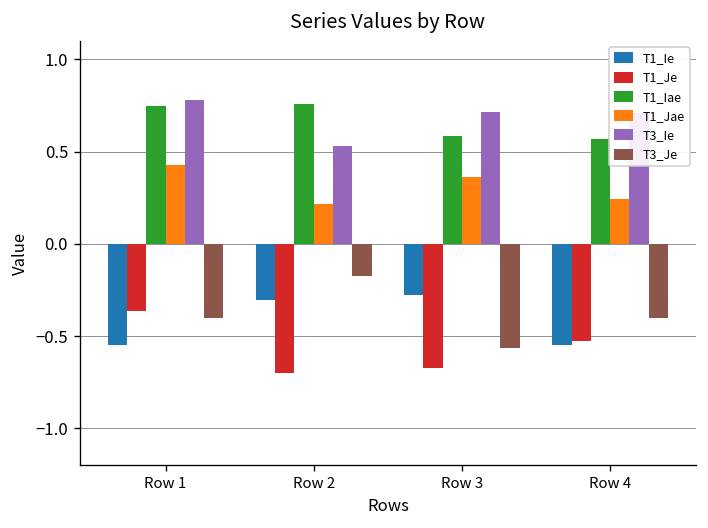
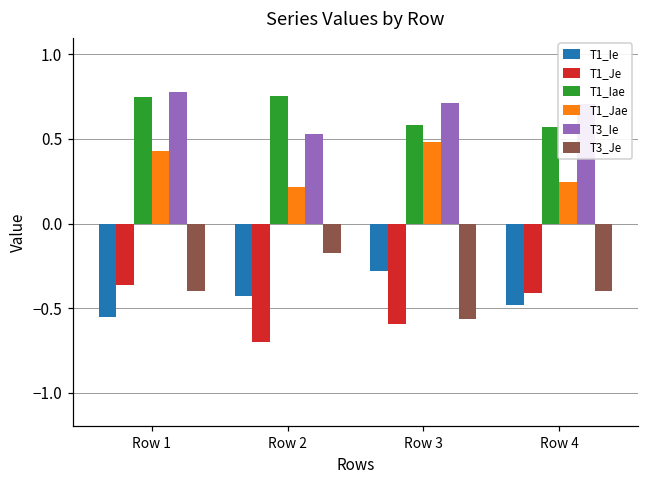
  {
    "T1_Ie": {
      "Row 1": -0.55,
-     "Row 2": -0.30,
+     "Row 2": -0.43,
      "Row 3": -0.28,
-     "Row 4": -0.55
+     "Row 4": -0.48
    },
    "T1_Je": {
      "Row 1": -0.37,
      "Row 2": -0.70,
-     "Row 3": -0.67,
-     "Row 4": -0.53
+     "Row 3": -0.60,
+     "Row 4": -0.41
    },
    "T1_Iae": {
      "Row 1": 0.75,
      "Row 2": 0.76,
      "Row 3": 0.58,
      "Row 4": 0.57
    },
    "T1_Jae": {
      "Row 1": 0.43,
      "Row 2": 0.22,
-     "Row 3": 0.36,
+     "Row 3": 0.49,
      "Row 4": 0.25
    },
    "T3_Ie": {
      "Row 1": 0.78,
      "Row 2": 0.53,
      "Row 3": 0.71
    },
    "T3_Je": {
      "Row 1": -0.40,
      "Row 2": -0.17,
      "Row 3": -0.57,
      "Row 4": -0.40
    }
  }
